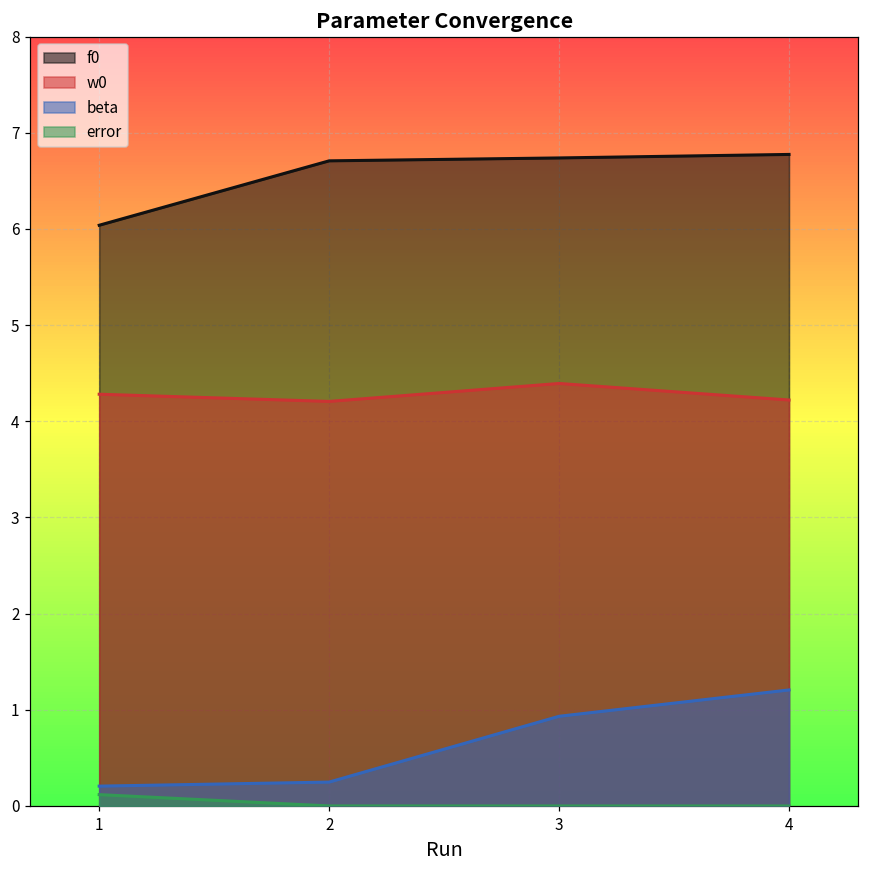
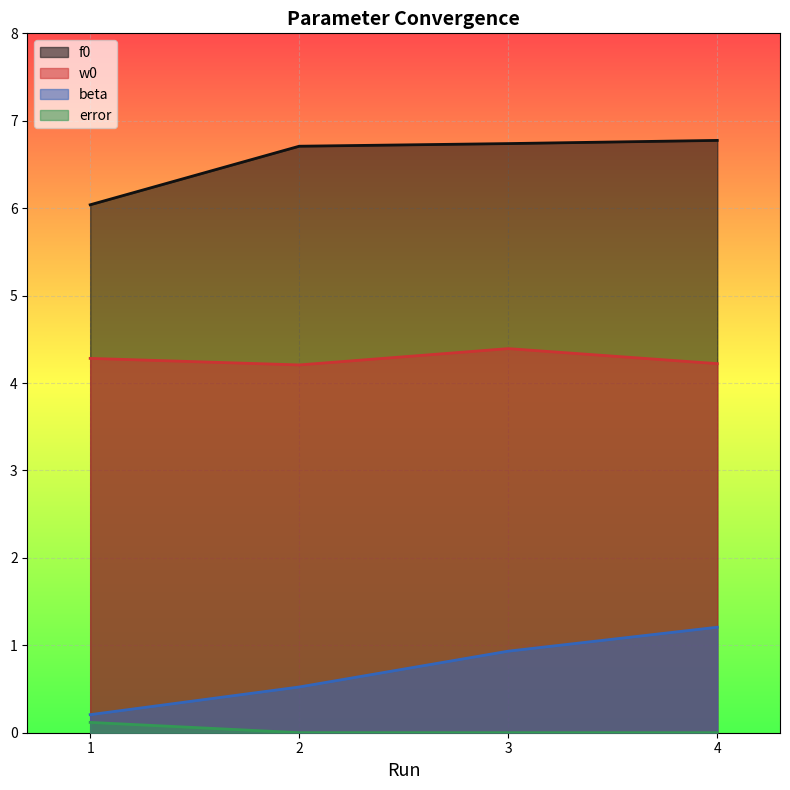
  {
    "f0": {
      "1": 6.0,
      "2": 6.7,
      "3": 6.7,
      "4": 6.8
    },
    "w0": {
      "1": 4.3,
      "2": 4.2,
      "3": 4.4,
      "4": 4.2
    },
    "beta": {
      "1": 0.2,
-     "2": 0.2,
+     "2": 0.5,
      "3": 0.9,
      "4": 1.2
    },
    "error": {
      "1": 0.1,
      "2": 0.0,
      "3": 0.0,
      "4": 0.0
    }
  }
